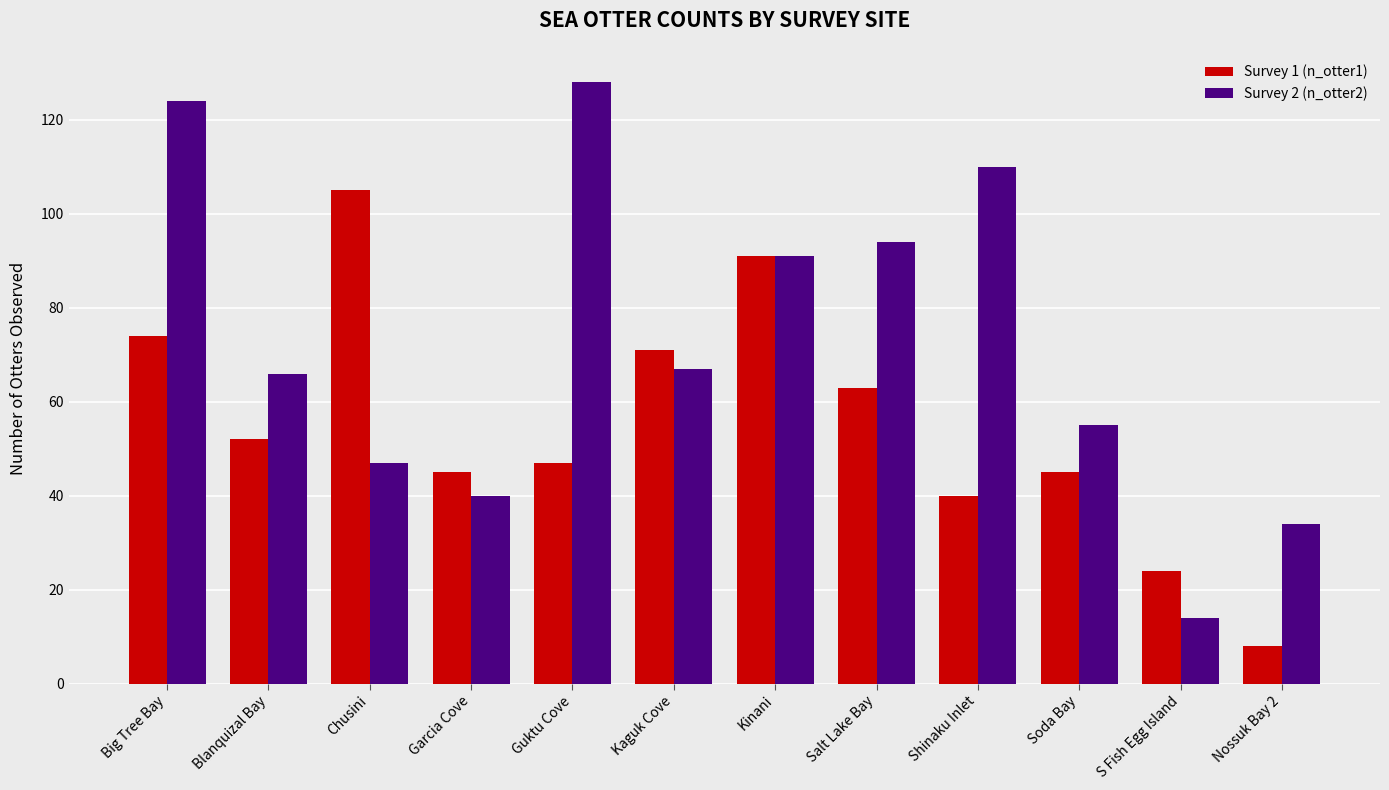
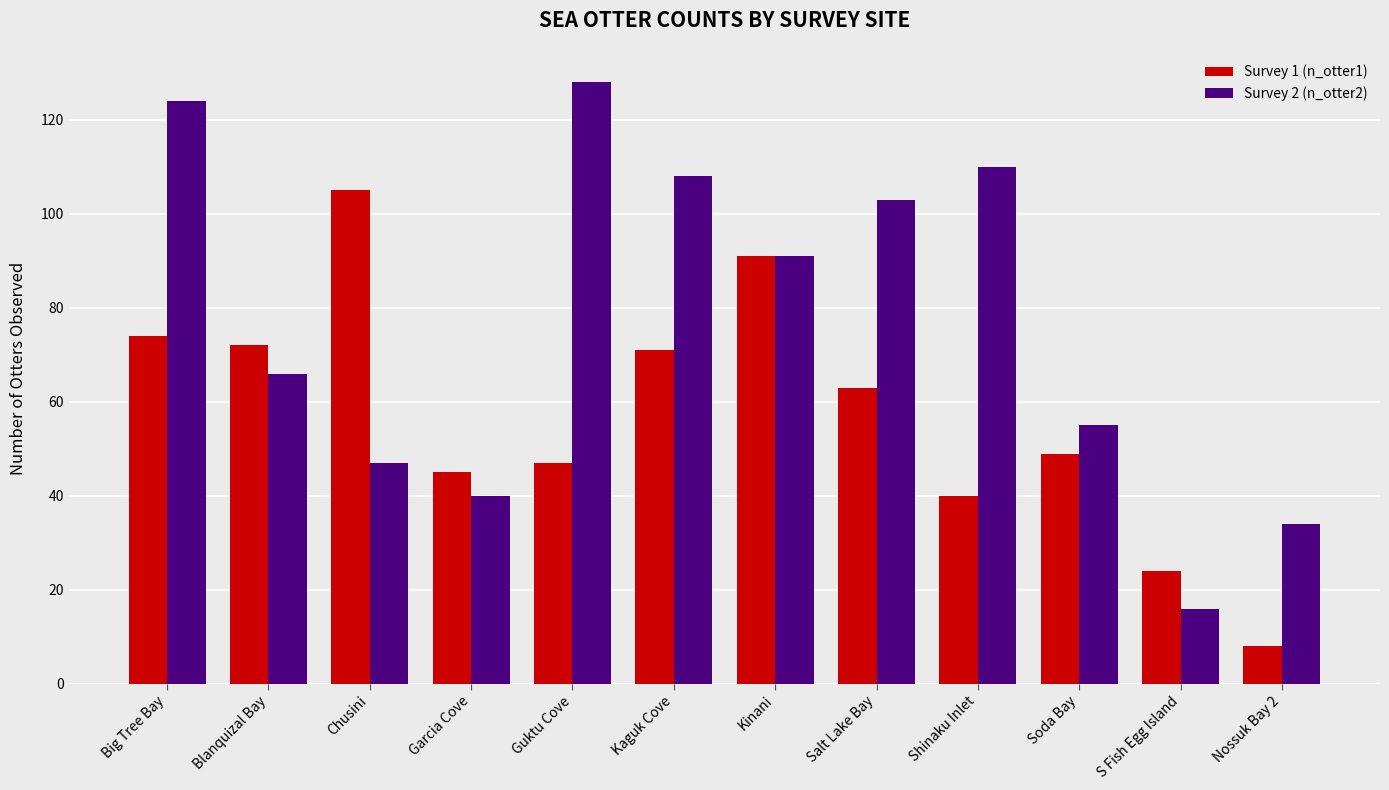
  {
    "Survey 1 (n_otter1)": {
      "Big Tree Bay": 74,
-     "Blanquizal Bay": 52,
+     "Blanquizal Bay": 72,
      "Chusini": 105,
      "Garcia Cove": 45,
      "Guktu Cove": 47,
      "Kaguk Cove": 71,
      "Kinani": 91,
      "Salt Lake Bay": 63,
      "Shinaku Inlet": 40,
-     "Soda Bay": 45,
+     "Soda Bay": 49,
      "S Fish Egg Island": 24,
      "Nossuk Bay 2": 8
    },
    "Survey 2 (n_otter2)": {
      "Big Tree Bay": 124,
      "Blanquizal Bay": 66,
      "Chusini": 47,
      "Garcia Cove": 40,
      "Guktu Cove": 128,
-     "Kaguk Cove": 67,
+     "Kaguk Cove": 108,
      "Kinani": 91,
-     "Salt Lake Bay": 94,
+     "Salt Lake Bay": 103,
      "Shinaku Inlet": 110,
      "Soda Bay": 55,
-     "S Fish Egg Island": 14,
+     "S Fish Egg Island": 16,
      "Nossuk Bay 2": 34
    }
  }
